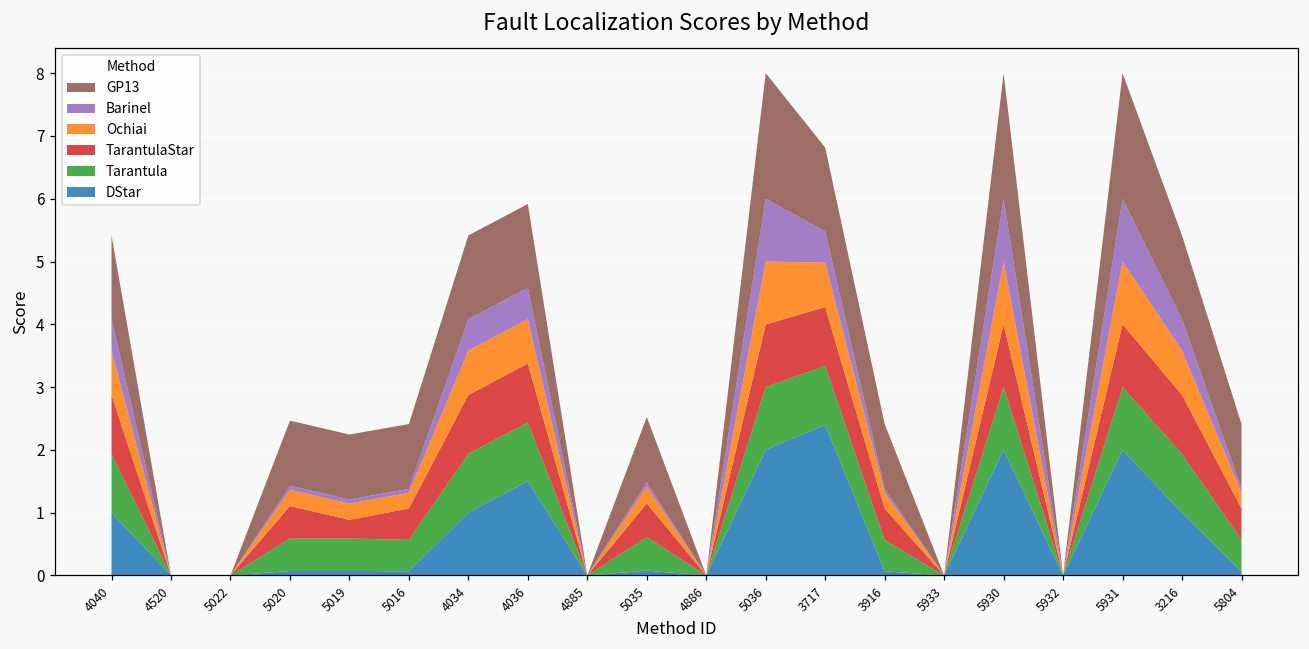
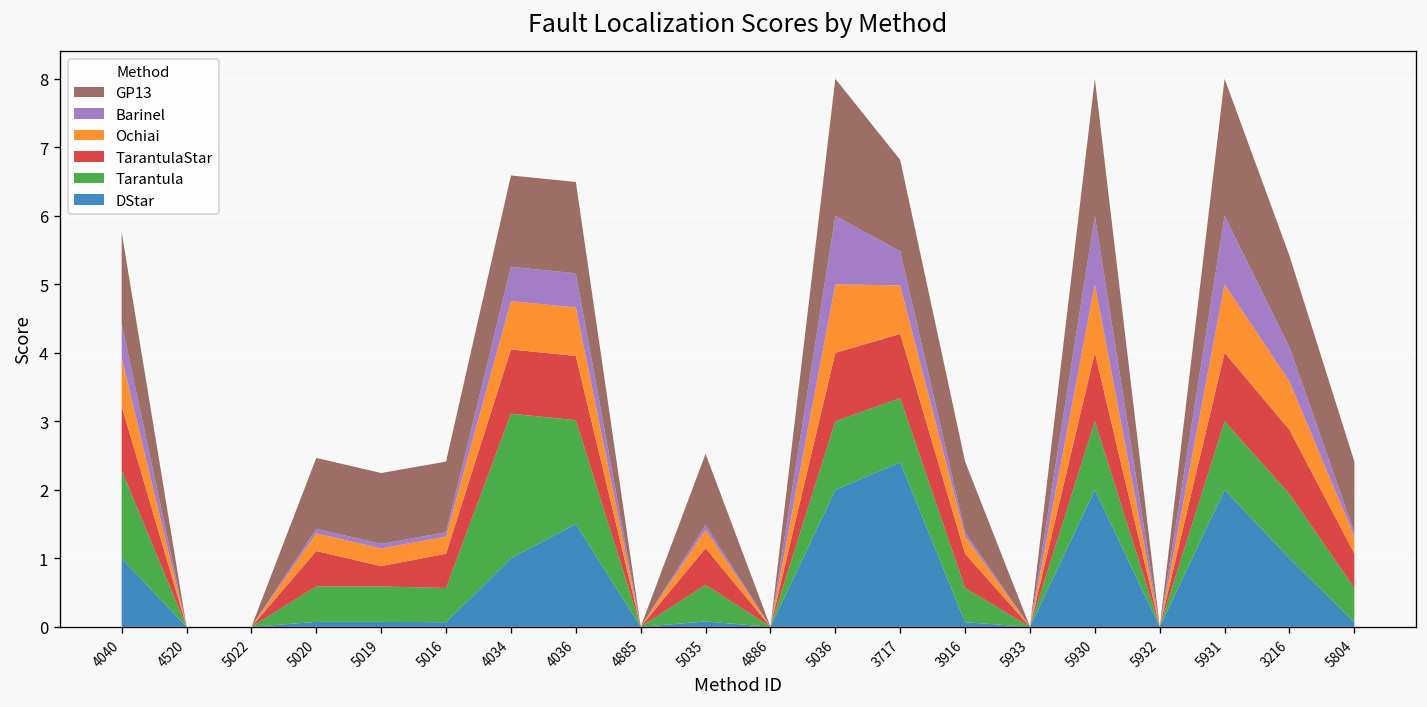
  {
    "DStar": {
      "4040": 1.0,
      "5020": 0.1,
      "5019": 0.1,
      "5016": 0.1,
      "4034": 1.0,
      "4036": 1.5,
      "5035": 0.1,
      "5036": 2.0,
      "3717": 2.4,
      "3916": 0.1,
      "5930": 2.0,
      "5931": 2.0,
      "3216": 1.0,
      "5804": 0.1
    },
    "Tarantula": {
-     "4040": 0.9,
+     "4040": 1.3,
      "5020": 0.5,
      "5019": 0.5,
      "5016": 0.5,
-     "4034": 0.9,
-     "4036": 0.9,
+     "4034": 2.1,
+     "4036": 1.5,
      "5035": 0.5,
      "5036": 1.0,
      "3717": 0.9,
      "3916": 0.5,
      "5930": 1.0,
      "5931": 1.0,
      "3216": 0.9,
      "5804": 0.5
    },
    "TarantulaStar": {
      "4040": 0.9,
      "5020": 0.5,
      "5019": 0.3,
      "5016": 0.5,
      "4034": 0.9,
      "4036": 0.9,
      "5035": 0.5,
      "5036": 1.0,
      "3717": 0.9,
      "3916": 0.5,
      "5930": 1.0,
      "5931": 1.0,
      "3216": 0.9,
      "5804": 0.5
    },
    "Ochiai": {
      "4040": 0.7,
      "5020": 0.3,
      "5019": 0.3,
      "5016": 0.3,
      "4034": 0.7,
      "4036": 0.7,
      "5035": 0.3,
      "5036": 1.0,
      "3717": 0.7,
      "3916": 0.3,
      "5930": 1.0,
      "5931": 1.0,
      "3216": 0.7,
      "5804": 0.3
    },
    "Barinel": {
      "4040": 0.5,
      "5020": 0.1,
      "5019": 0.1,
      "5016": 0.1,
      "4034": 0.5,
      "4036": 0.5,
      "5035": 0.1,
      "5036": 1.0,
      "3717": 0.5,
      "3916": 0.1,
      "5930": 1.0,
      "5931": 1.0,
      "3216": 0.5,
      "5804": 0.1
    },
    "GP13": {
      "4040": 1.3,
      "5020": 1.0,
      "5019": 1.0,
      "5016": 1.0,
      "4034": 1.3,
      "4036": 1.3,
      "5035": 1.0,
      "5036": 2.0,
      "3717": 1.3,
      "3916": 1.0,
      "5930": 2.0,
      "5931": 2.0,
      "3216": 1.3,
      "5804": 1.0
    }
  }
